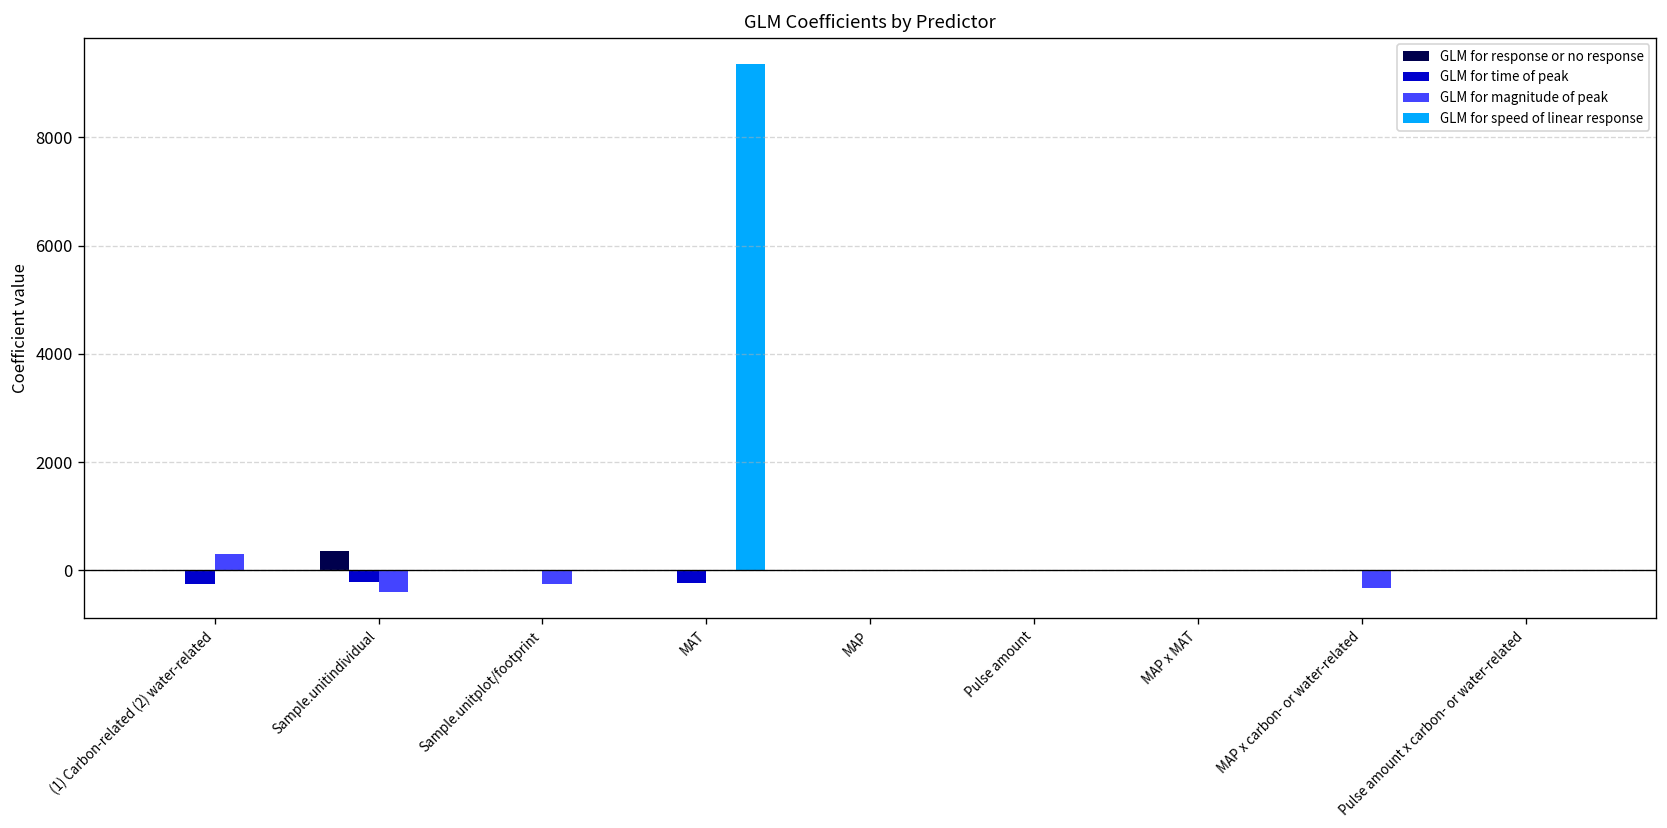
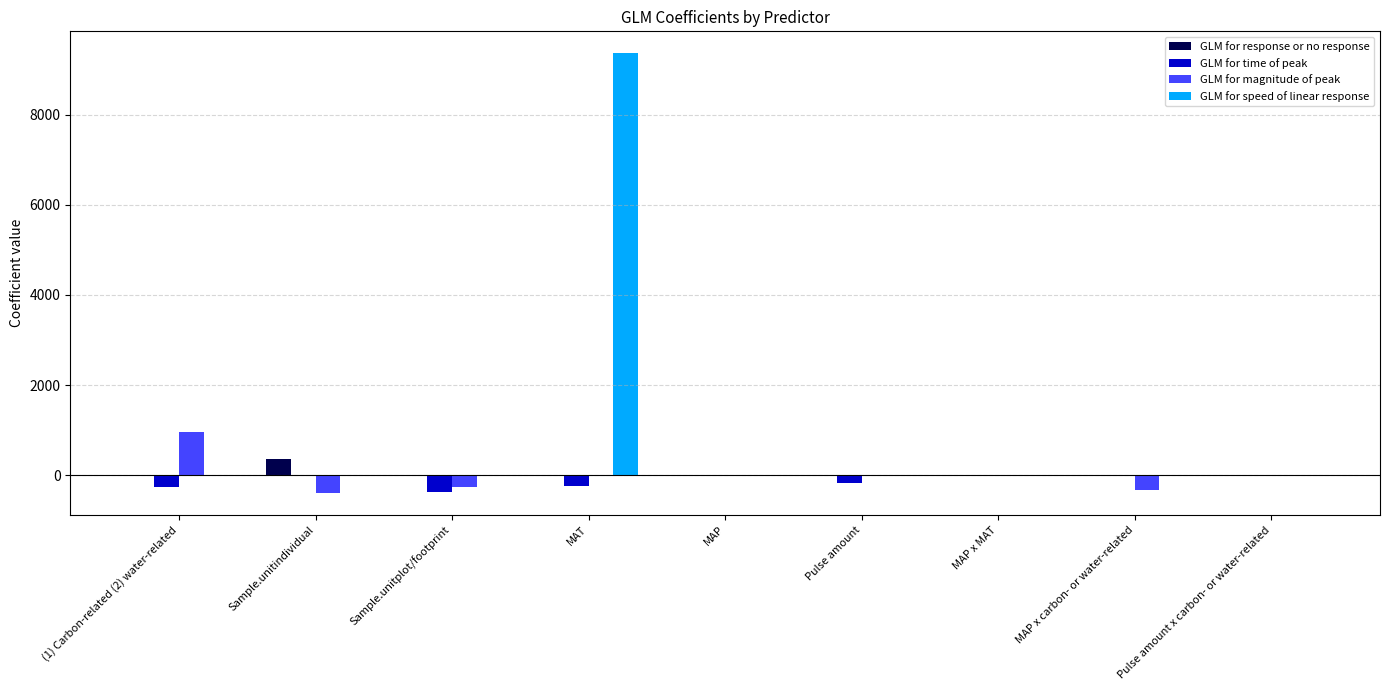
  {
    "GLM for response or no response": {
      "(1) Carbon-related (2) water-related": 0,
      "Sample.unitindividual": 400,
      "MAT": 0,
      "MAP": 0,
      "Pulse amount": 0,
      "MAP x MAT": 0,
      "MAP x carbon- or water-related": 0,
      "Pulse amount x carbon- or water-related": 0
    },
    "GLM for time of peak": {
      "(1) Carbon-related (2) water-related": -200,
-     "Sample.unitindividual": -200,
-     "Sample.unitplot/footprint": 0,
+     "Sample.unitindividual": 0,
+     "Sample.unitplot/footprint": -400,
      "MAT": -200,
      "MAP": 0,
-     "Pulse amount": 0
+     "Pulse amount": -200
    },
    "GLM for magnitude of peak": {
-     "(1) Carbon-related (2) water-related": 300,
+     "(1) Carbon-related (2) water-related": 1000,
      "Sample.unitindividual": -400,
      "Sample.unitplot/footprint": -300,
      "MAT": 0,
      "MAP": 0,
      "Pulse amount": 0,
      "MAP x MAT": 0,
      "MAP x carbon- or water-related": -300,
      "Pulse amount x carbon- or water-related": 0
    },
    "GLM for speed of linear response": {
      "(1) Carbon-related (2) water-related": 0,
      "Sample.unitindividual": 0,
      "Sample.unitplot/footprint": 0,
      "MAT": 9400,
      "MAP": 0,
      "Pulse amount": 0,
      "MAP x MAT": 0,
      "MAP x carbon- or water-related": 0,
      "Pulse amount x carbon- or water-related": 0
    }
  }
